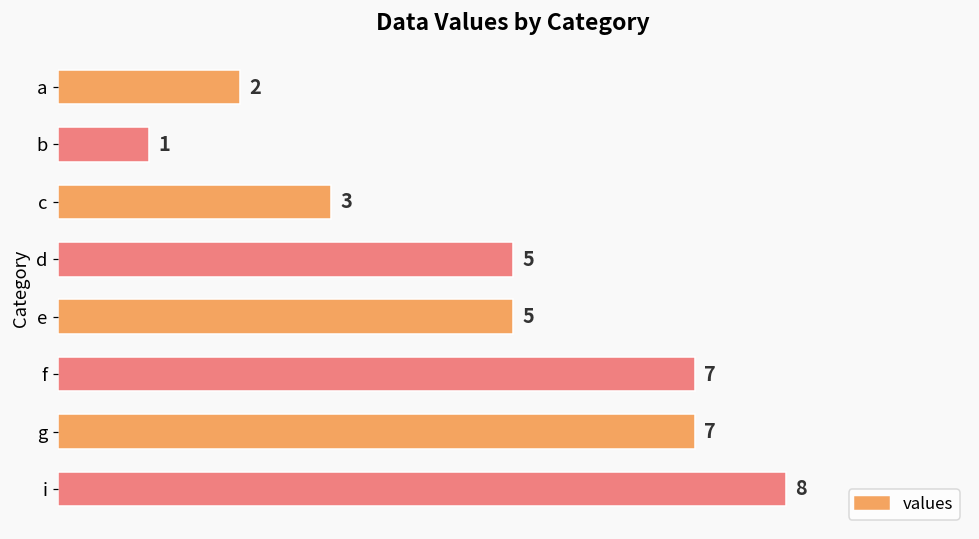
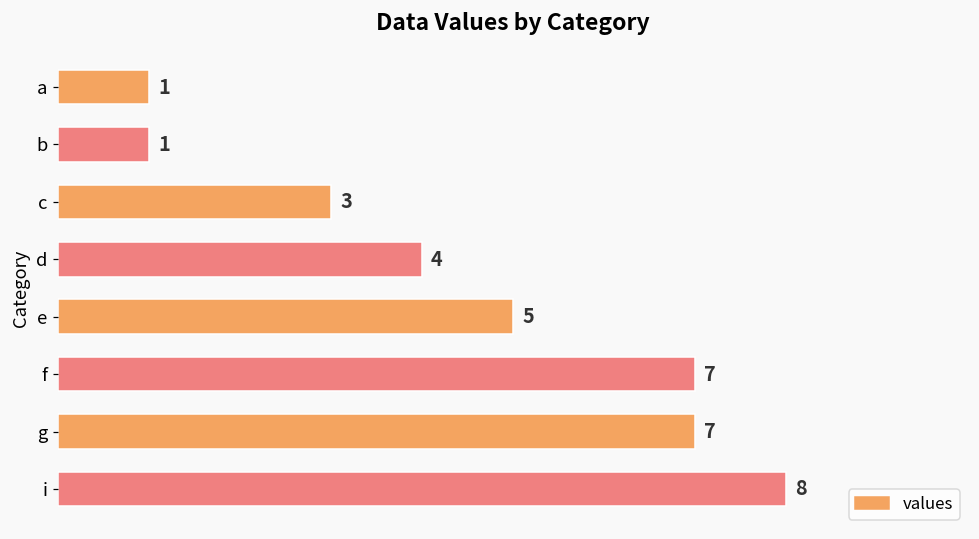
  {
-   "a": 2,
+   "a": 1,
    "b": 1,
    "c": 3,
-   "d": 5,
+   "d": 4,
    "e": 5,
    "f": 7,
    "g": 7,
    "i": 8
  }
